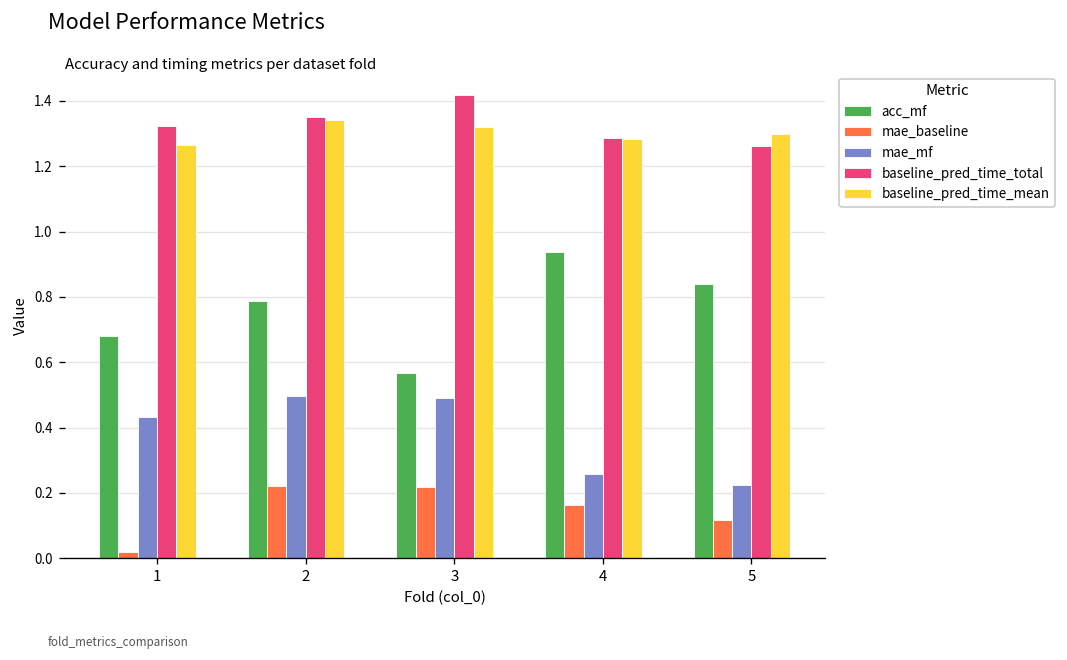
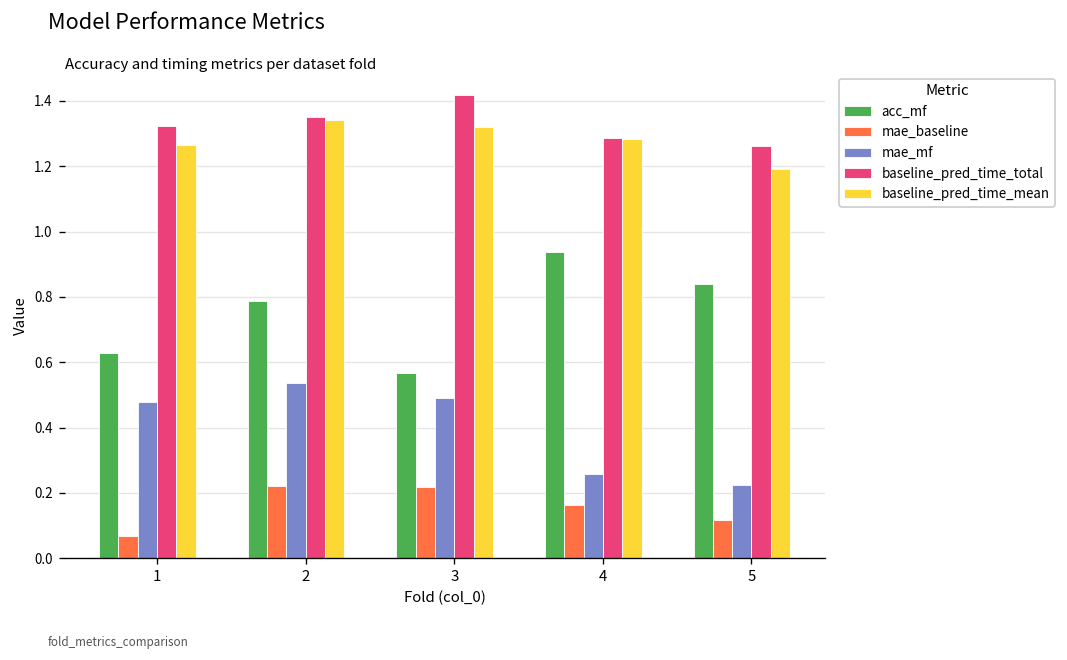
  {
    "acc_mf": {
-     "1": 0.68,
+     "1": 0.63,
      "2": 0.79,
      "3": 0.57,
      "4": 0.94,
      "5": 0.84
    },
    "mae_baseline": {
-     "1": 0.02,
+     "1": 0.07,
      "2": 0.22,
      "3": 0.22,
      "4": 0.16,
      "5": 0.12
    },
    "mae_mf": {
-     "1": 0.43,
-     "2": 0.50,
+     "1": 0.48,
+     "2": 0.54,
      "3": 0.49,
      "4": 0.26,
      "5": 0.22
    },
    "baseline_pred_time_total": {
      "1": 1.32,
      "2": 1.35,
      "3": 1.42,
      "4": 1.29,
      "5": 1.26
    },
    "baseline_pred_time_mean": {
      "1": 1.27,
      "2": 1.34,
      "3": 1.32,
      "4": 1.28,
-     "5": 1.30
+     "5": 1.19
    }
  }
